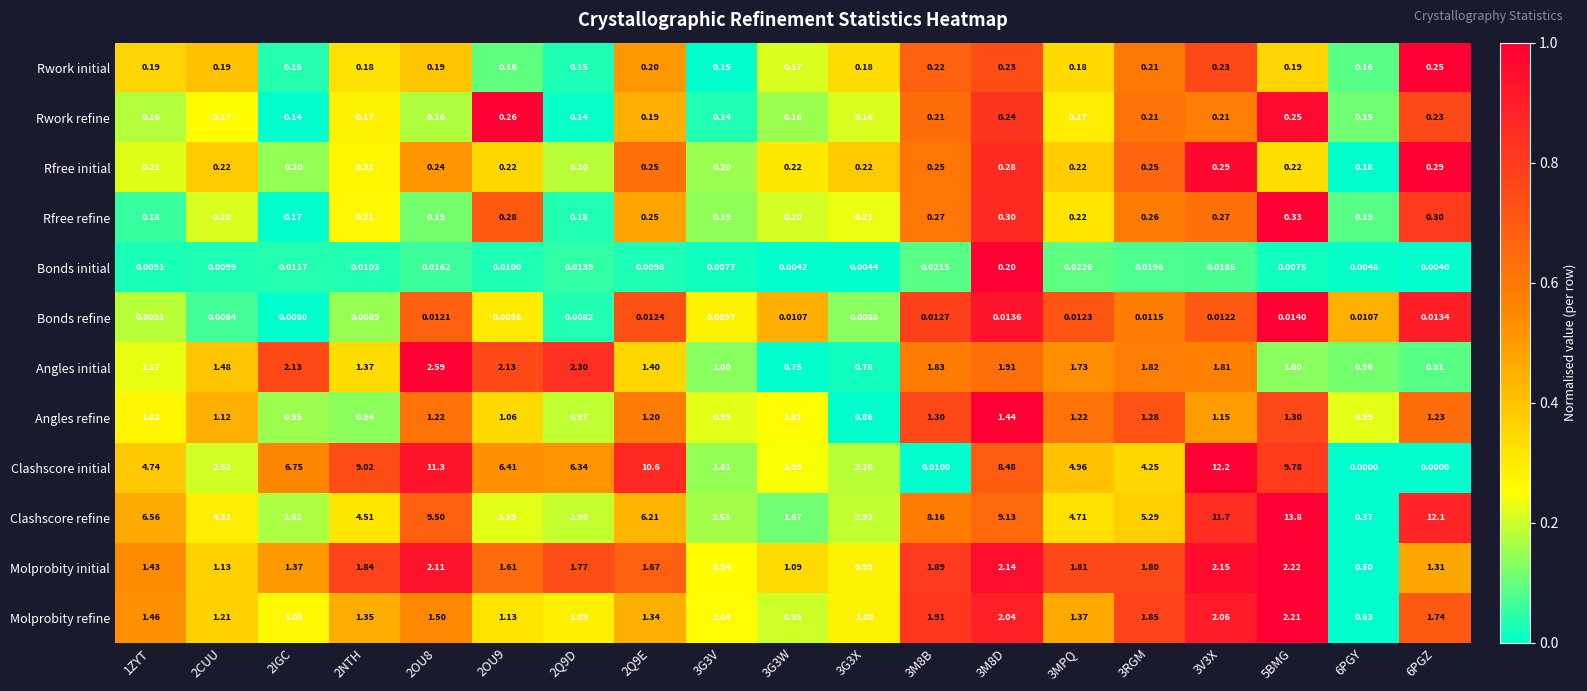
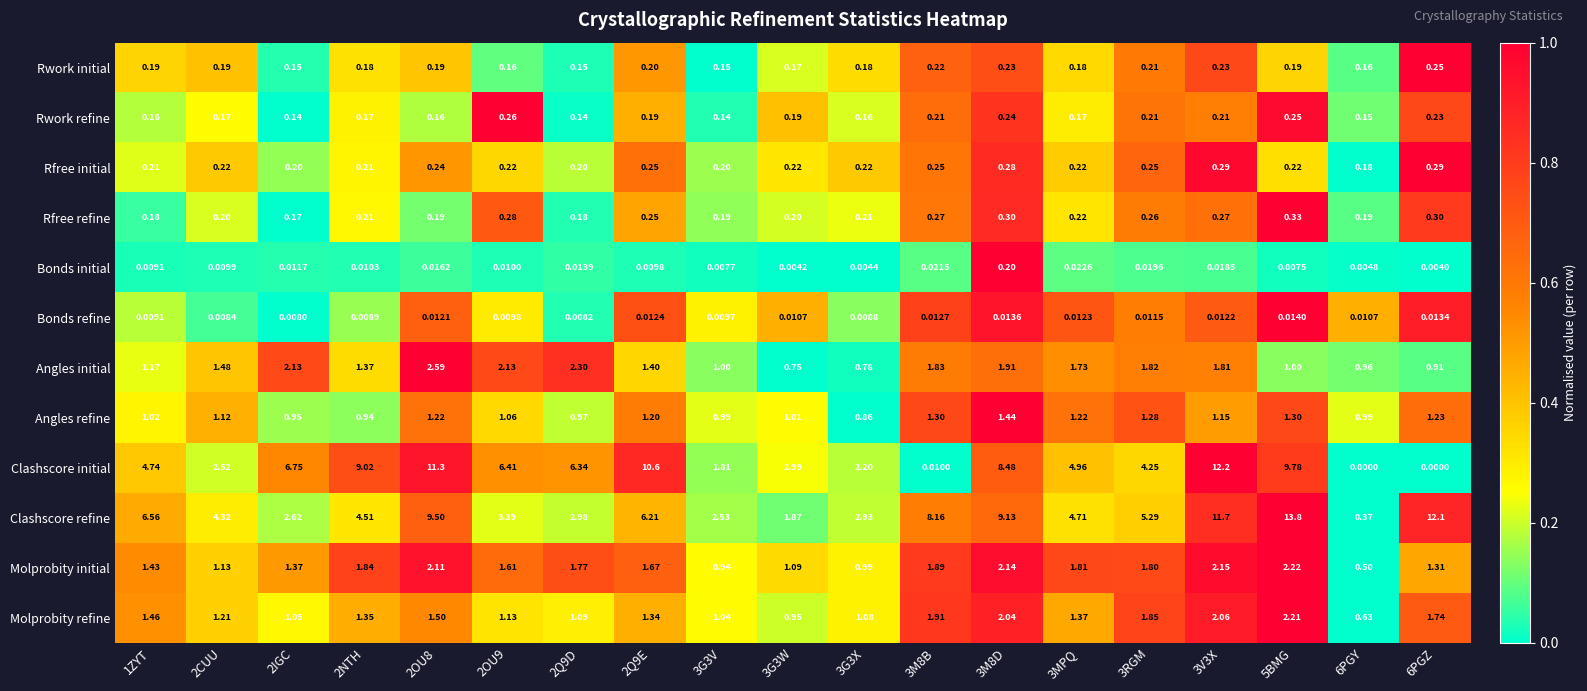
  {
    "Rwork refine": {
      "1ZYT": 0.16,
      "2CUU": 0.17,
      "2IGC": 0.14,
      "2NTH": 0.17,
      "2OU8": 0.16,
      "2OU9": 0.26,
      "2Q9D": 0.14,
      "2Q9E": 0.19,
      "3G3V": 0.14,
-     "3G3W": 0.16,
+     "3G3W": 0.19,
      "3G3X": 0.16,
      "3M8B": 0.21,
      "3M8D": 0.24,
      "3MPQ": 0.17,
      "3RGM": 0.21,
      "3V3X": 0.21,
      "5BMG": 0.25,
      "6PGY": 0.15,
      "6PGZ": 0.23
    }
  }
